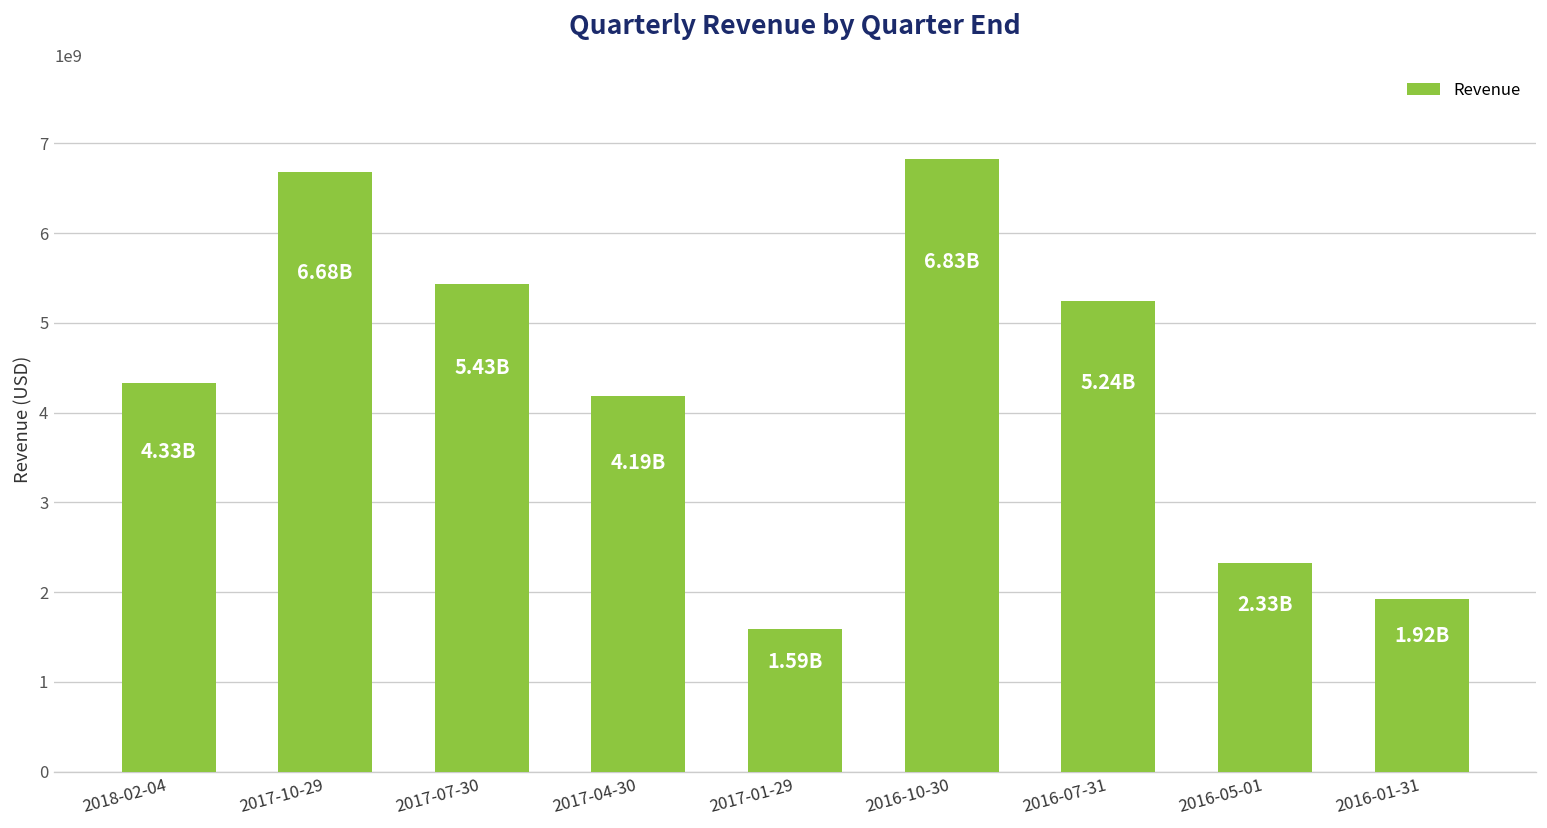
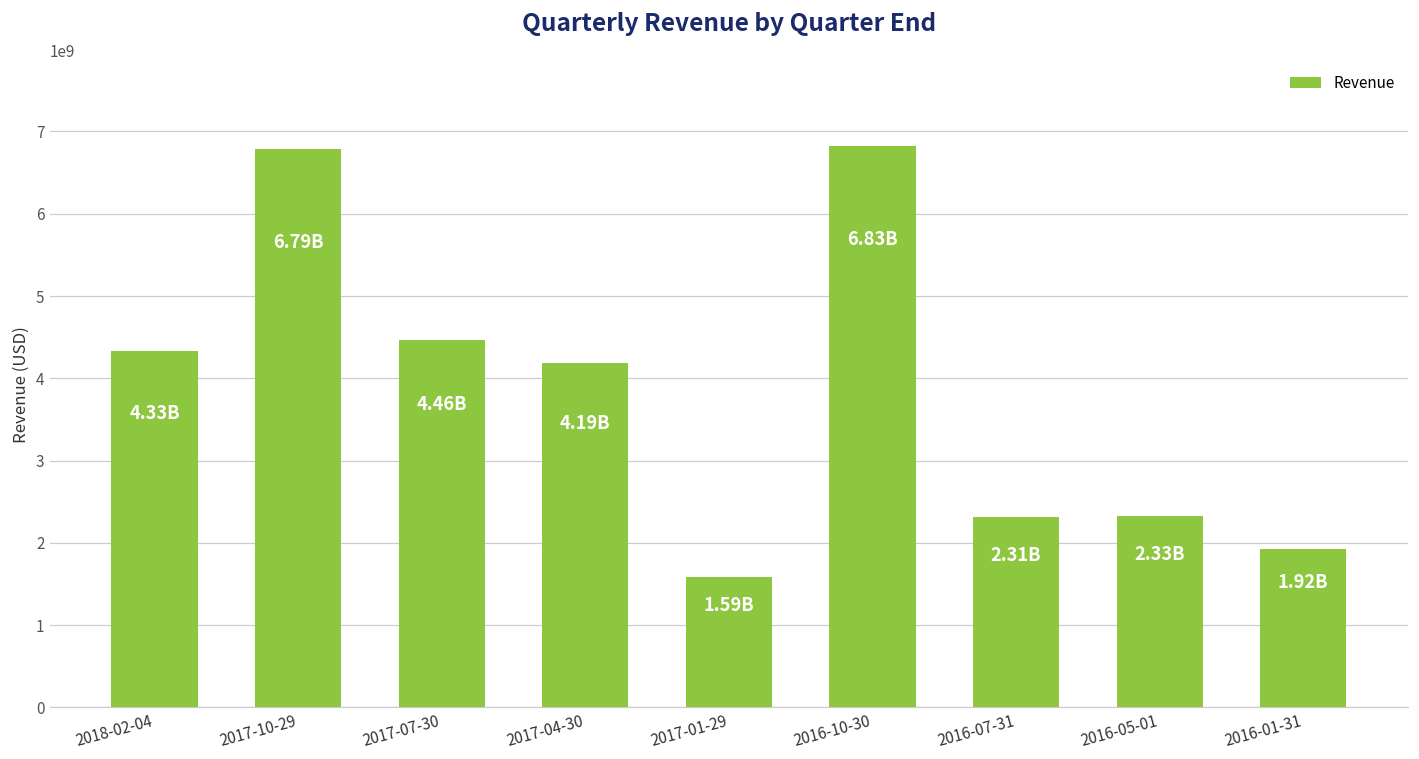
  {
    "2018-02-04": "4.33B",
-   "2017-10-29": "6.68B",
-   "2017-07-30": "5.43B",
+   "2017-10-29": "6.79B",
+   "2017-07-30": "4.46B",
    "2017-04-30": "4.19B",
    "2017-01-29": "1.59B",
    "2016-10-30": "6.83B",
-   "2016-07-31": "5.24B",
+   "2016-07-31": "2.31B",
    "2016-05-01": "2.33B",
    "2016-01-31": "1.92B"
  }
